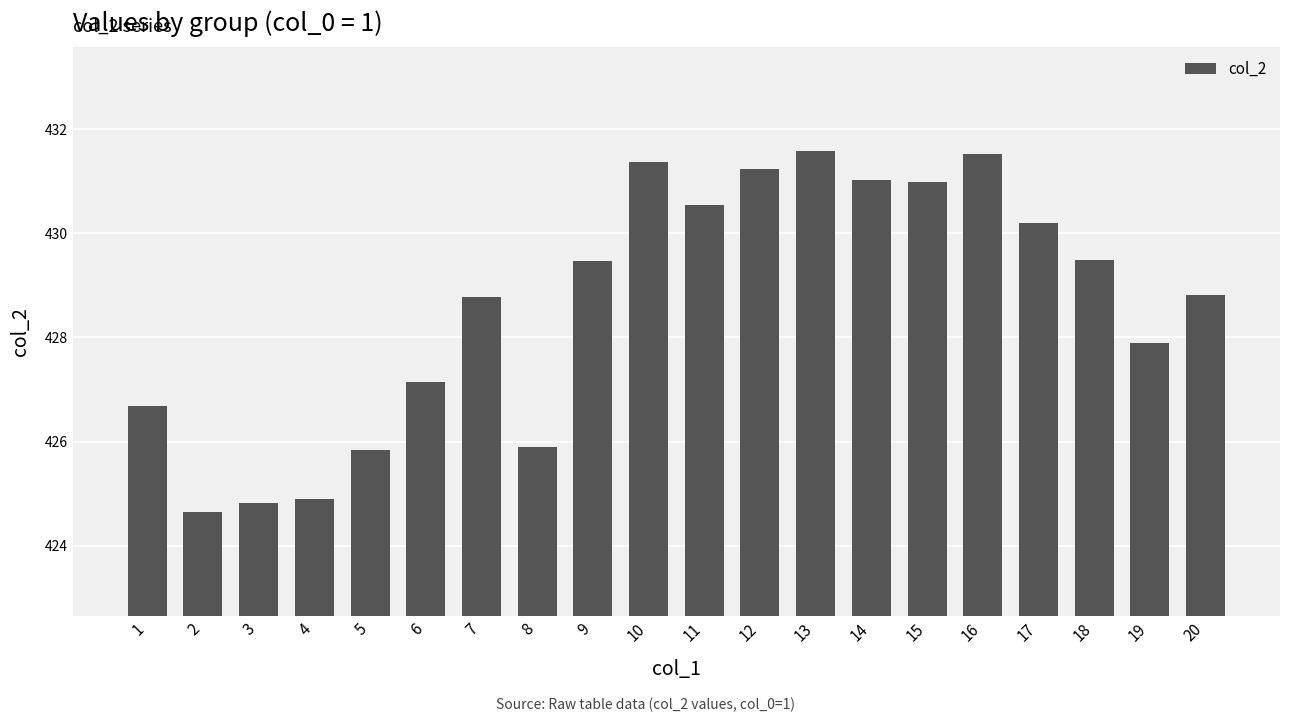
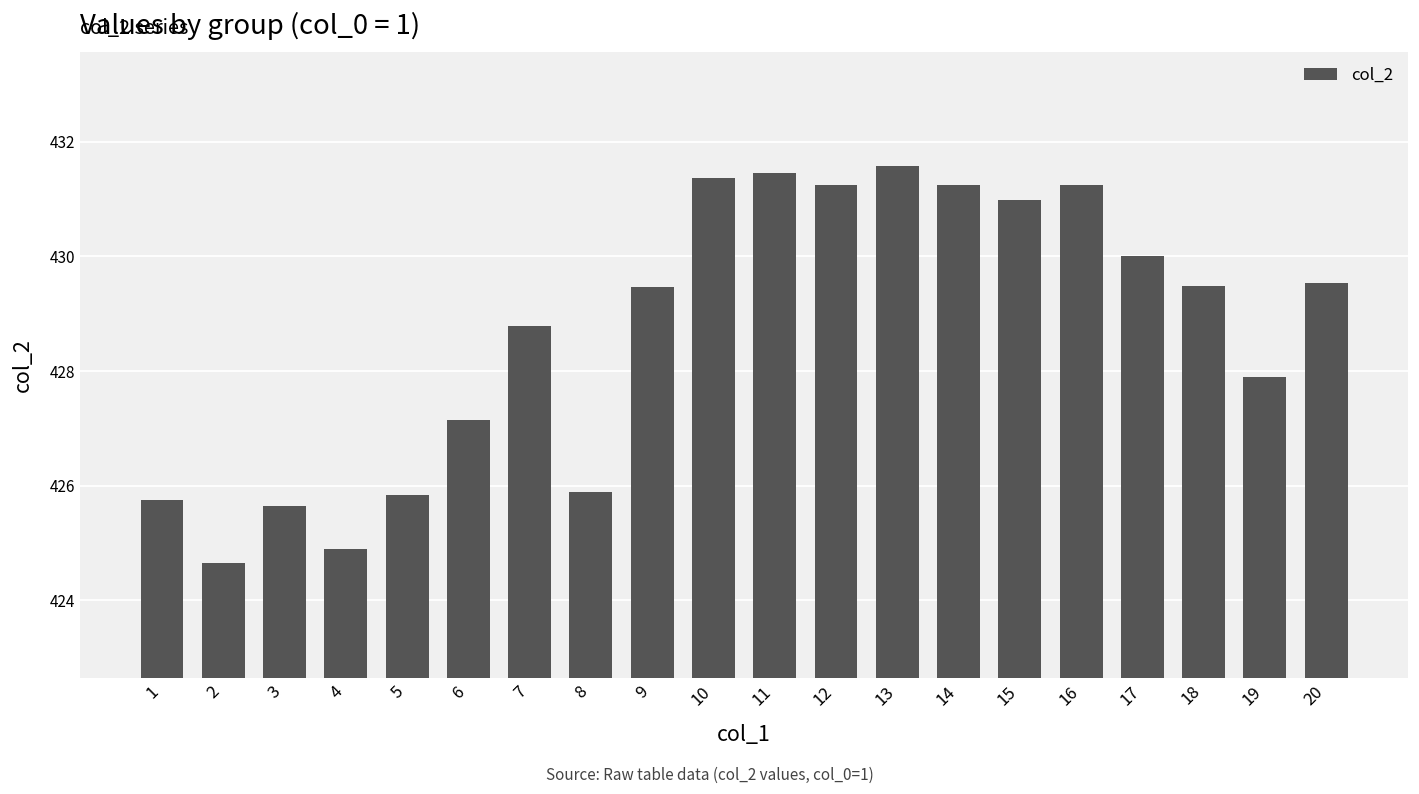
  {
-   "1": 426.7,
+   "1": 425.7,
    "2": 424.7,
-   "3": 424.8,
+   "3": 425.6,
    "4": 424.9,
    "5": 425.8,
    "6": 427.2,
    "7": 428.8,
    "8": 425.9,
    "9": 429.5,
    "10": 431.4,
-   "11": 430.5,
+   "11": 431.5,
    "12": 431.2,
    "13": 431.6,
-   "14": 431.0,
+   "14": 431.2,
    "15": 431.0,
-   "16": 431.5,
-   "17": 430.2,
+   "16": 431.3,
+   "17": 430.0,
    "18": 429.5,
    "19": 427.9,
-   "20": 428.8
+   "20": 429.5
  }
